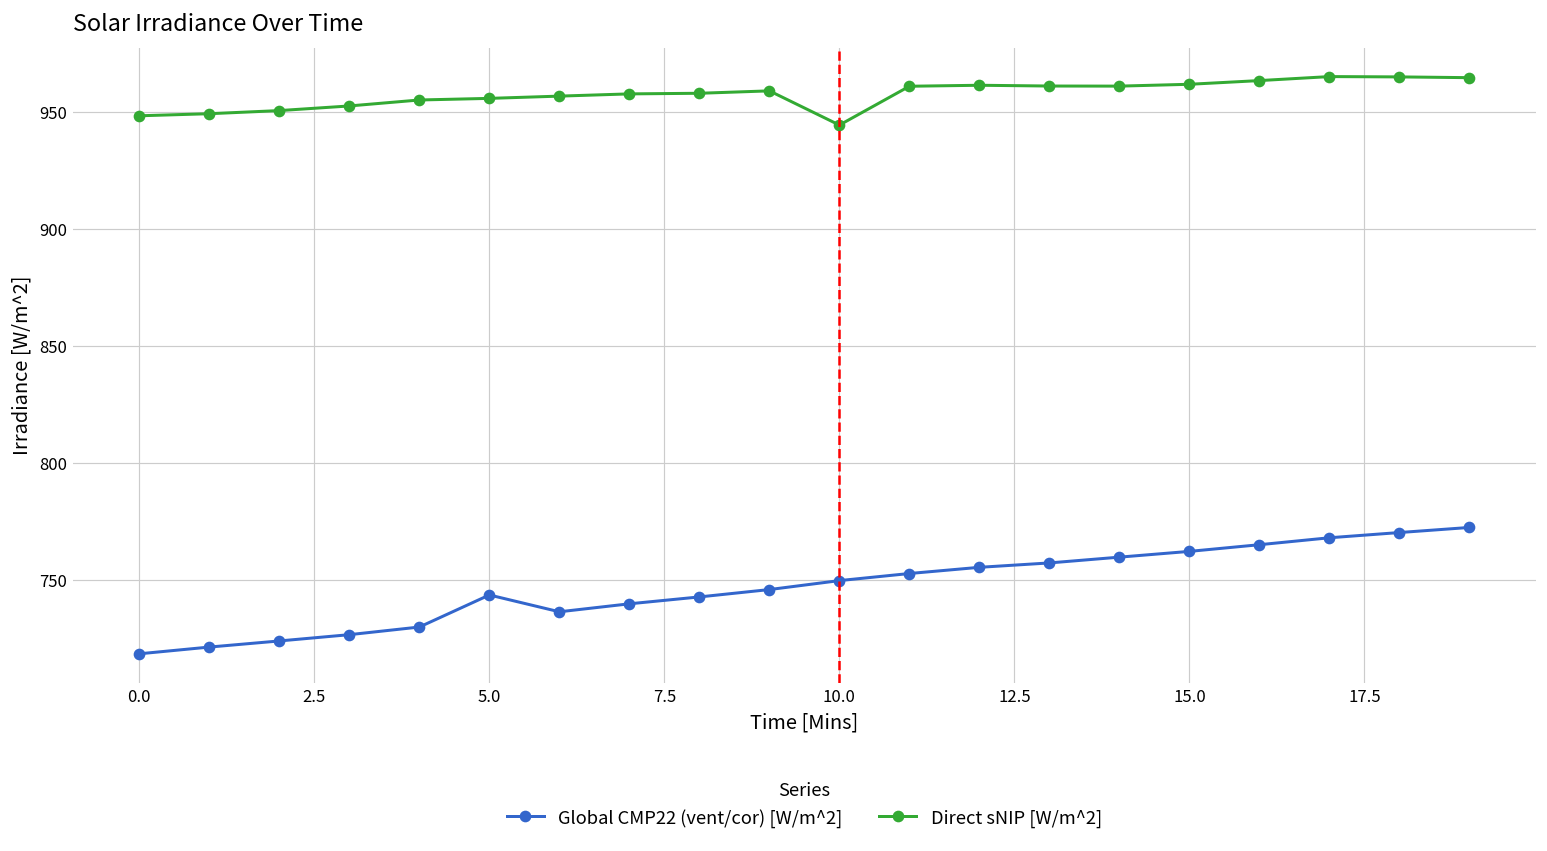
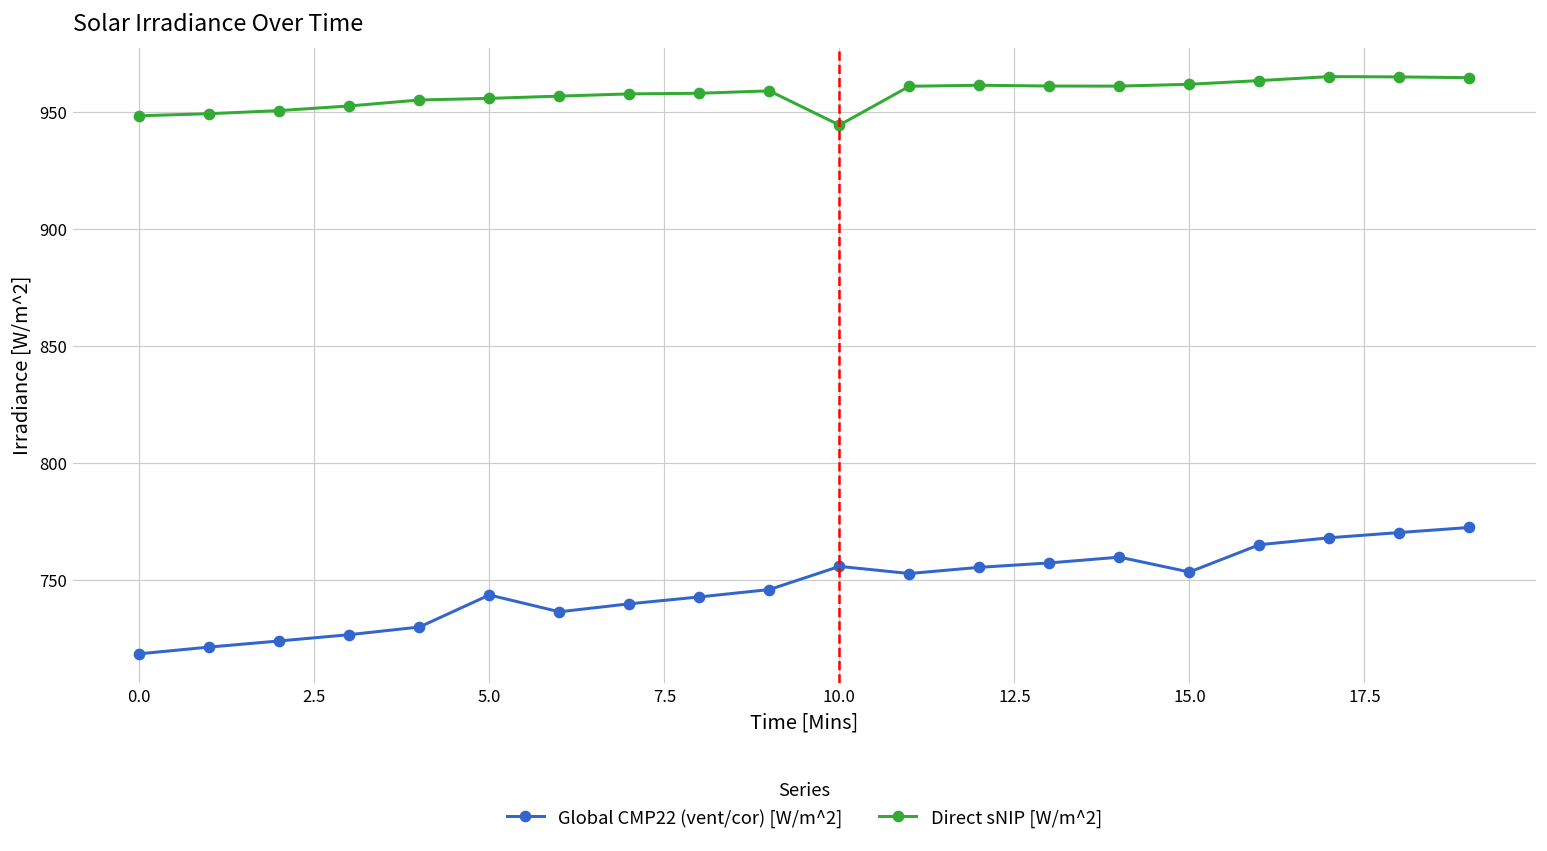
  {
    "Global CMP22 (vent/cor) [W/m^2]": {
      "0.0": 718,
      "5.0": 744,
-     "10.0": 750,
-     "15.0": 762
+     "10.0": 756,
+     "15.0": 753
    },
    "Direct sNIP [W/m^2]": {
      "0.0": 948,
      "5.0": 956,
      "10.0": 944,
      "15.0": 962
    }
  }
